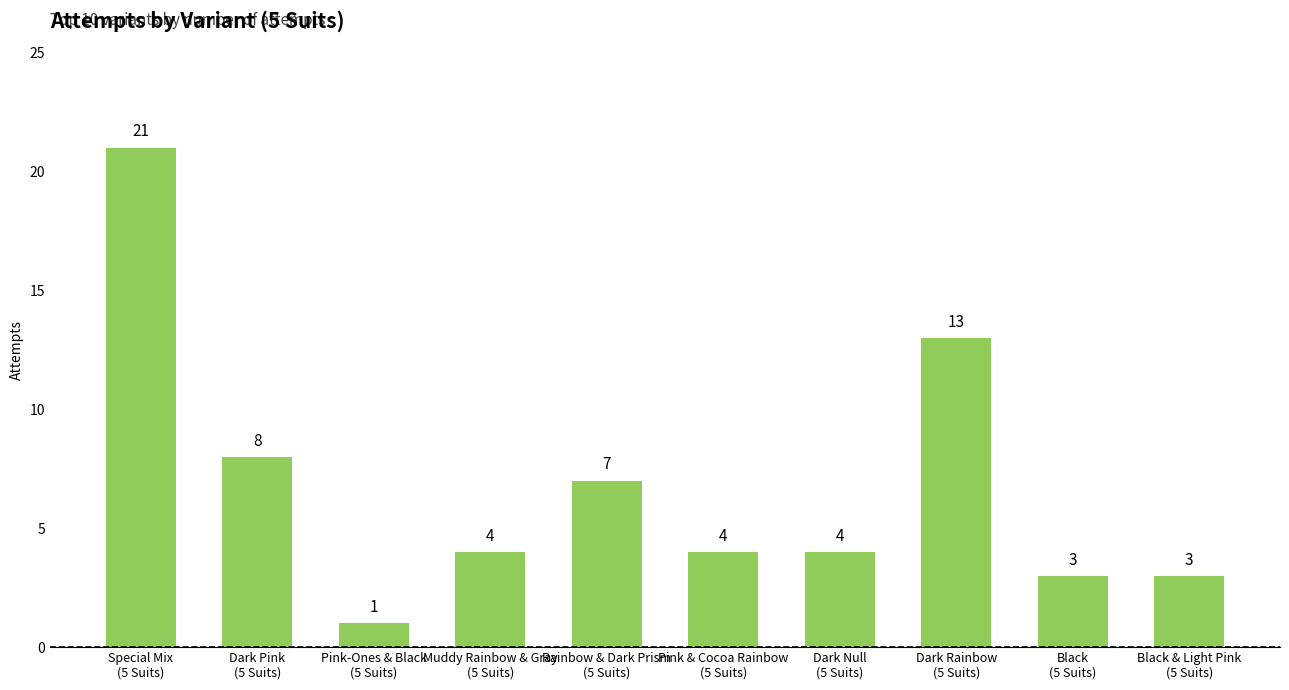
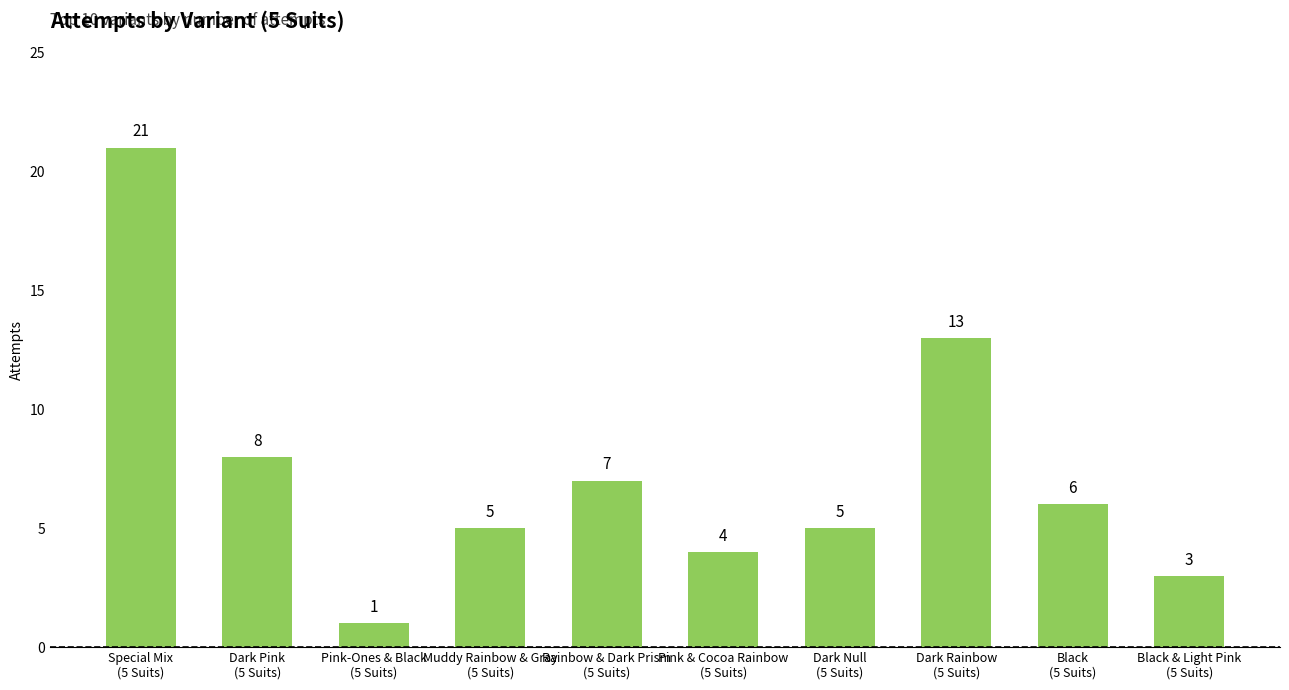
  {
    "Special Mix (5 Suits)": 21,
    "Dark Pink (5 Suits)": 8,
    "Pink-Ones & Black (5 Suits)": 1,
-   "Muddy Rainbow & Gray (5 Suits)": 4,
+   "Muddy Rainbow & Gray (5 Suits)": 5,
    "Rainbow & Dark Prism (5 Suits)": 7,
    "Pink & Cocoa Rainbow (5 Suits)": 4,
-   "Dark Null (5 Suits)": 4,
+   "Dark Null (5 Suits)": 5,
    "Dark Rainbow (5 Suits)": 13,
-   "Black (5 Suits)": 3,
+   "Black (5 Suits)": 6,
    "Black & Light Pink (5 Suits)": 3
  }
